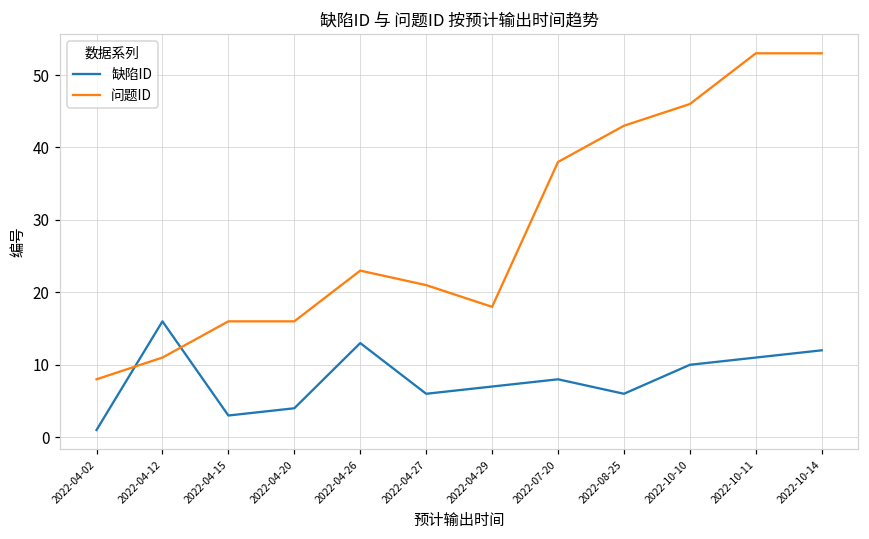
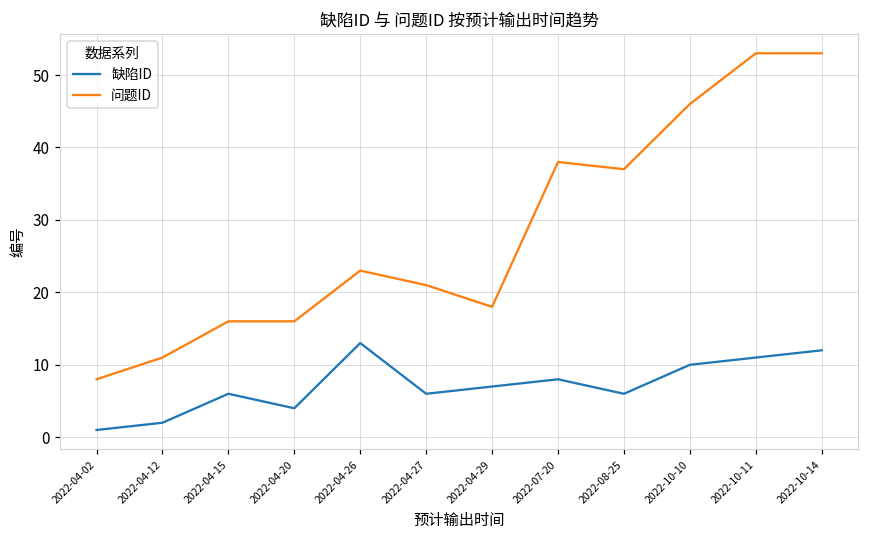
  {
    "缺陷ID": {
      "2022-04-02": 1,
-     "2022-04-12": 16,
-     "2022-04-15": 3,
+     "2022-04-12": 2,
+     "2022-04-15": 6,
      "2022-04-20": 4,
      "2022-04-26": 13,
      "2022-04-27": 6,
      "2022-04-29": 7,
      "2022-07-20": 8,
      "2022-08-25": 6,
      "2022-10-10": 10,
      "2022-10-11": 11,
      "2022-10-14": 12
    },
    "问题ID": {
      "2022-04-02": 8,
      "2022-04-12": 11,
      "2022-04-15": 16,
      "2022-04-20": 16,
      "2022-04-26": 23,
      "2022-04-27": 21,
      "2022-04-29": 18,
      "2022-07-20": 38,
-     "2022-08-25": 43,
+     "2022-08-25": 37,
      "2022-10-10": 46,
      "2022-10-11": 53,
      "2022-10-14": 53
    }
  }
